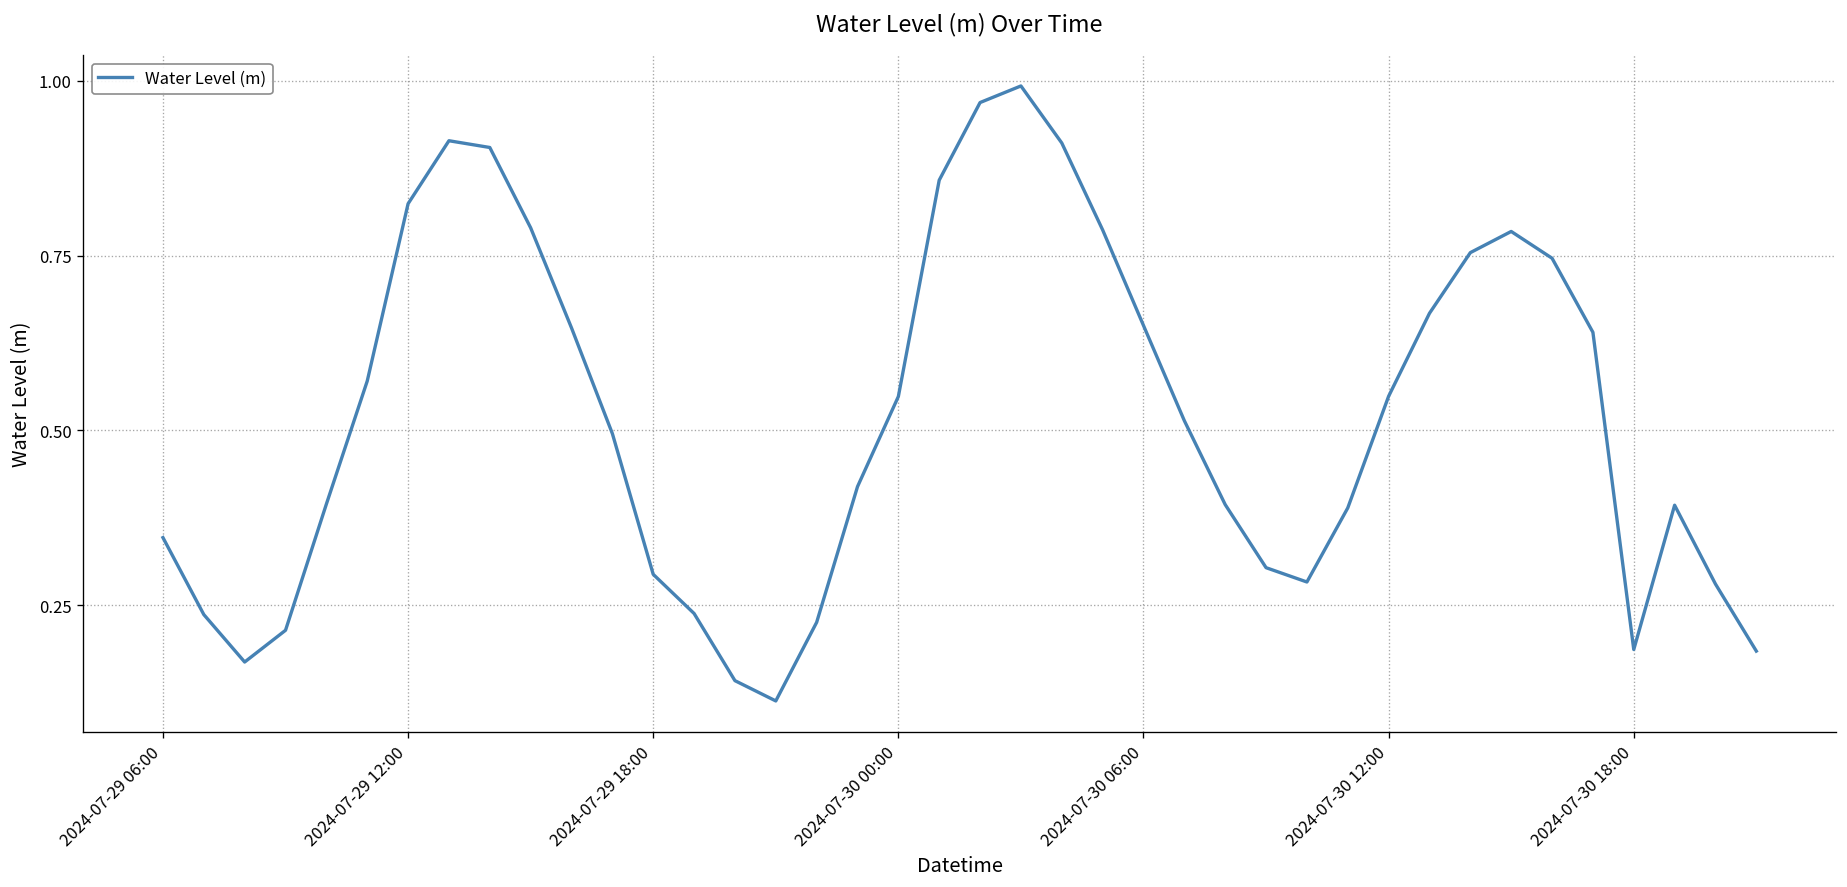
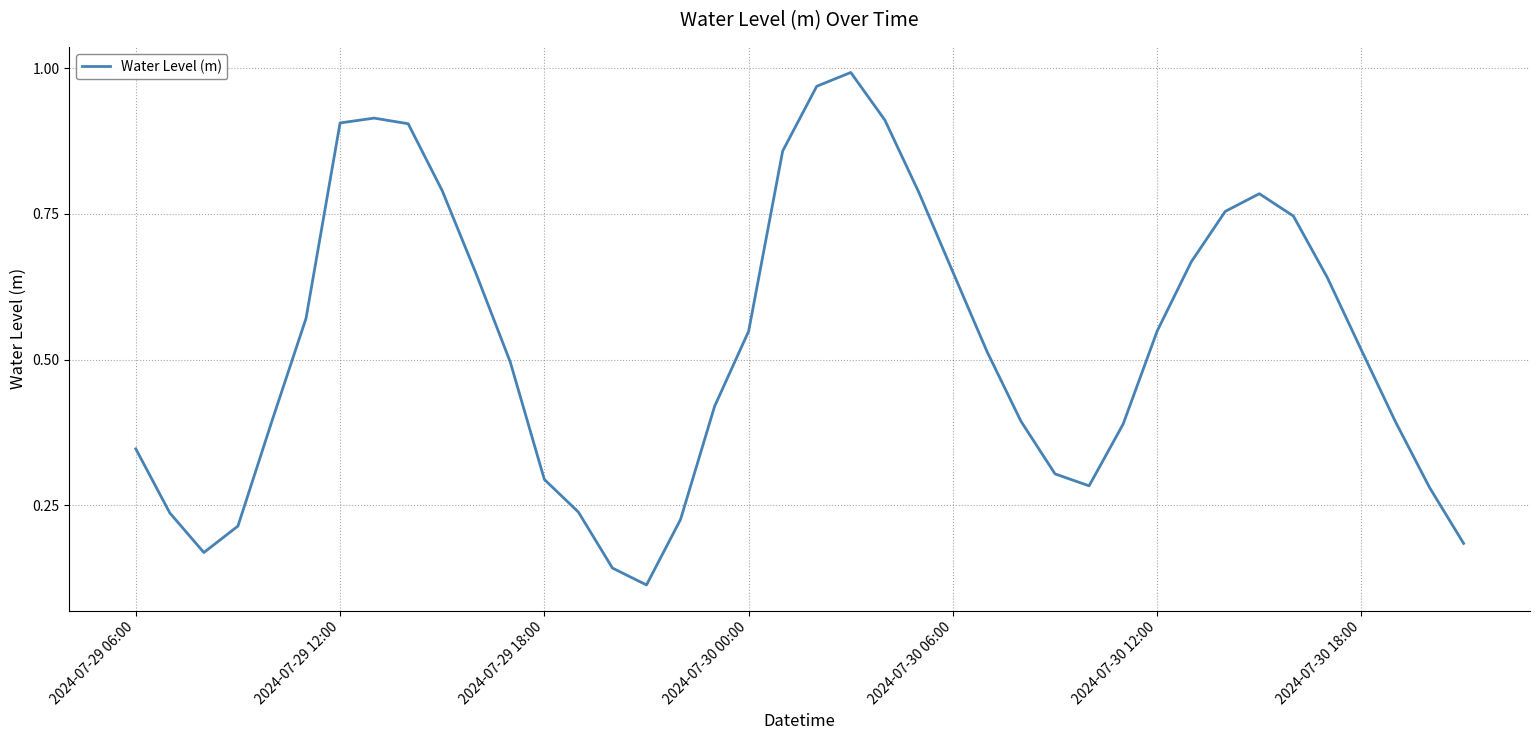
  {
    "2024-07-29 06:00": 0.35,
-   "2024-07-29 12:00": 0.82,
+   "2024-07-29 12:00": 0.91,
    "2024-07-29 18:00": 0.29,
    "2024-07-30 00:00": 0.55,
    "2024-07-30 06:00": 0.65,
    "2024-07-30 12:00": 0.55,
-   "2024-07-30 18:00": 0.19
+   "2024-07-30 18:00": 0.52
  }
